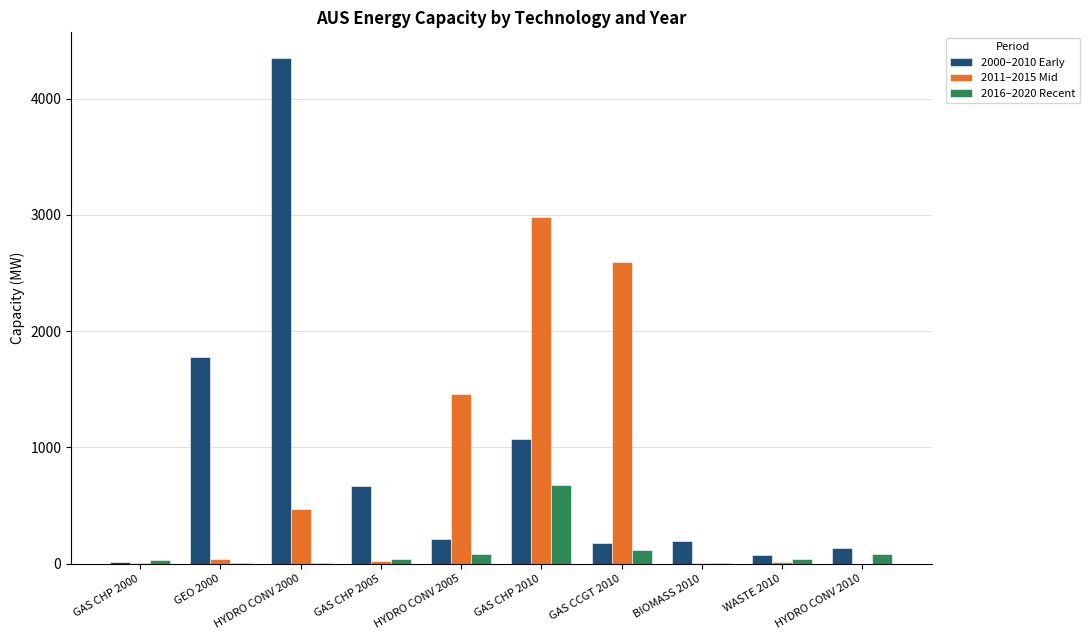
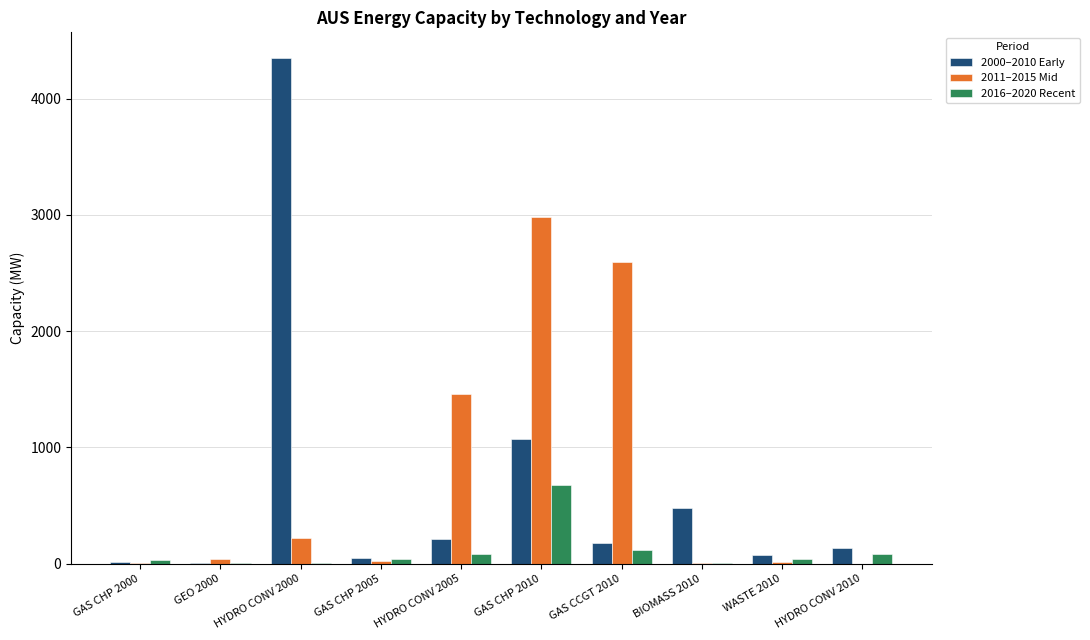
  {
    "2000–2010 Early": {
-     "GEO 2000": 1780,
+     "GEO 2000": 0,
      "HYDRO CONV 2000": 4350,
-     "GAS CHP 2005": 670,
+     "GAS CHP 2005": 50,
      "HYDRO CONV 2005": 210,
      "GAS CHP 2010": 1070,
      "GAS CCGT 2010": 180,
-     "BIOMASS 2010": 200,
+     "BIOMASS 2010": 480,
      "WASTE 2010": 70,
      "HYDRO CONV 2010": 140
    },
    "2011–2015 Mid": {
      "GEO 2000": 40,
-     "HYDRO CONV 2000": 470,
+     "HYDRO CONV 2000": 220,
      "HYDRO CONV 2005": 1460,
      "GAS CHP 2010": 2980,
      "GAS CCGT 2010": 2600
    },
    "2016–2020 Recent": {
      "GAS CHP 2000": 30,
      "GAS CHP 2005": 40,
      "HYDRO CONV 2005": 80,
      "GAS CHP 2010": 670,
      "GAS CCGT 2010": 110,
      "WASTE 2010": 40,
      "HYDRO CONV 2010": 80
    }
  }
